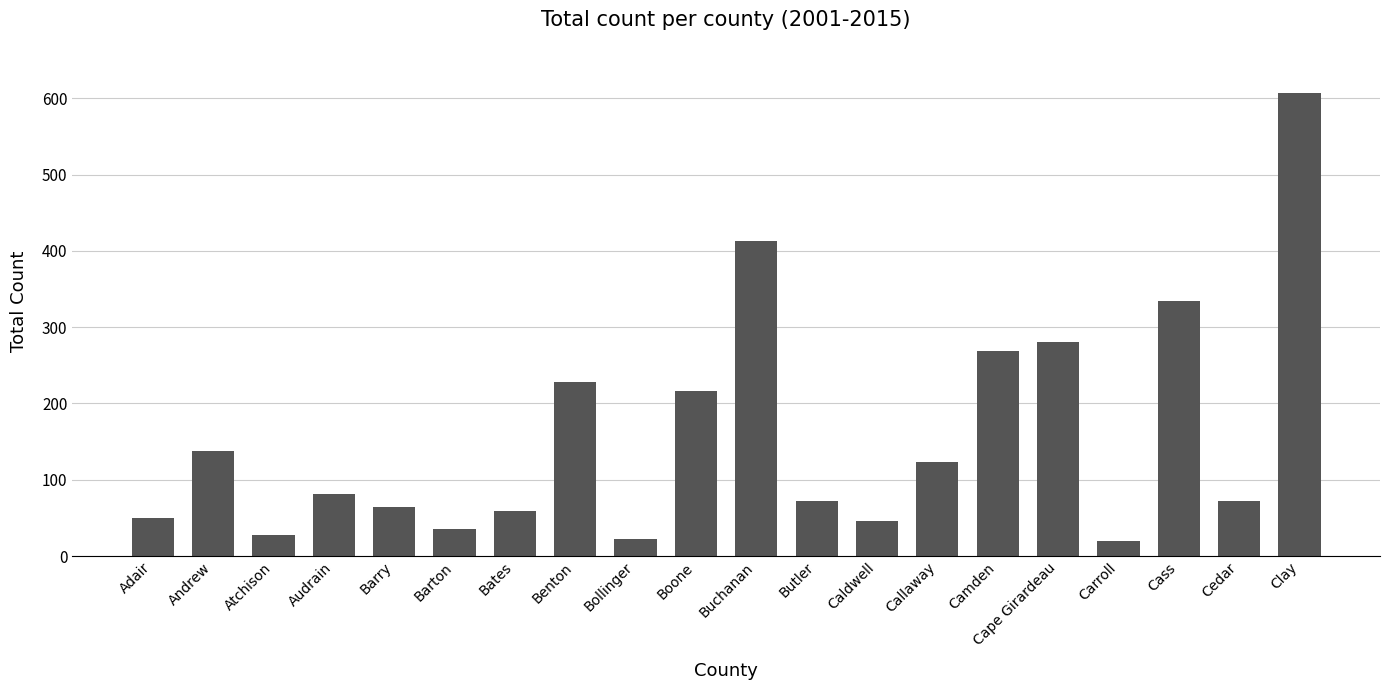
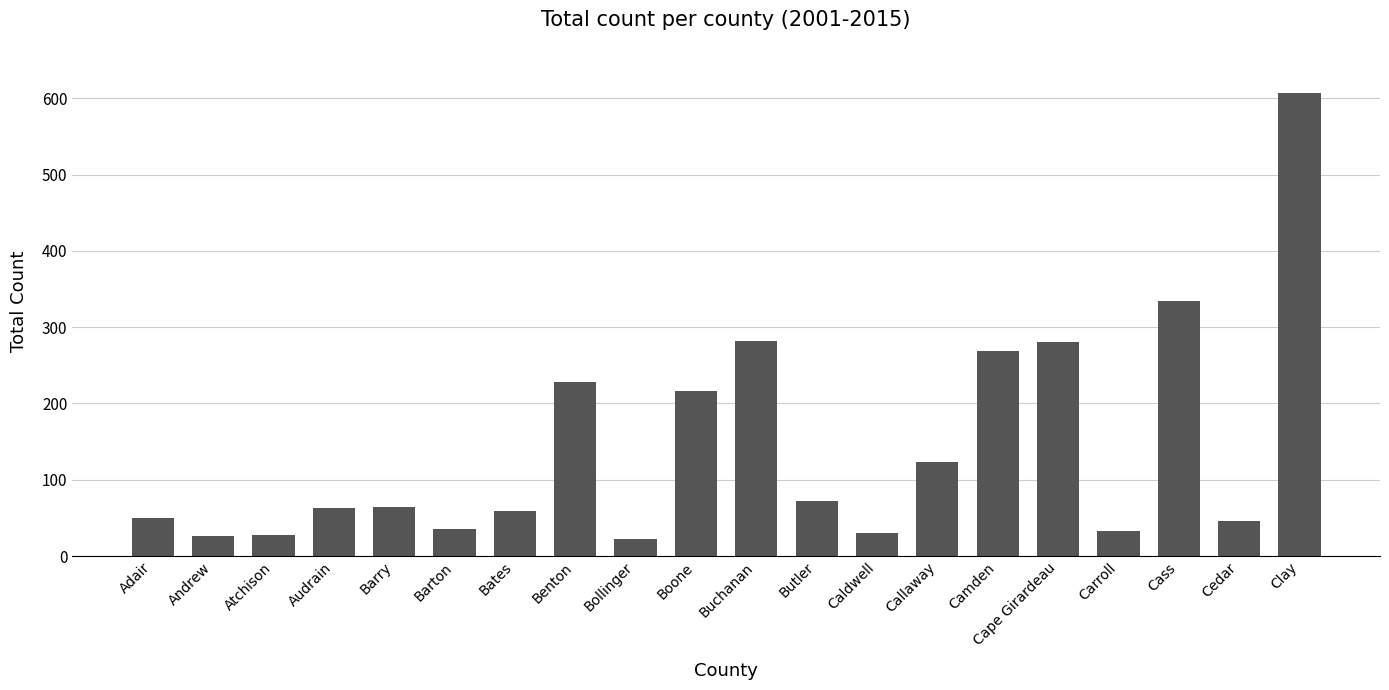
  {
    "Adair": 50,
-   "Andrew": 140,
+   "Andrew": 30,
    "Atchison": 30,
-   "Audrain": 80,
+   "Audrain": 60,
    "Barry": 60,
    "Barton": 40,
    "Bates": 60,
    "Benton": 230,
    "Bollinger": 20,
    "Boone": 220,
-   "Buchanan": 410,
+   "Buchanan": 280,
    "Butler": 70,
-   "Caldwell": 50,
+   "Caldwell": 30,
    "Callaway": 120,
    "Camden": 270,
    "Cape Girardeau": 280,
-   "Carroll": 20,
+   "Carroll": 30,
    "Cass": 340,
-   "Cedar": 70,
+   "Cedar": 50,
    "Clay": 610
  }
